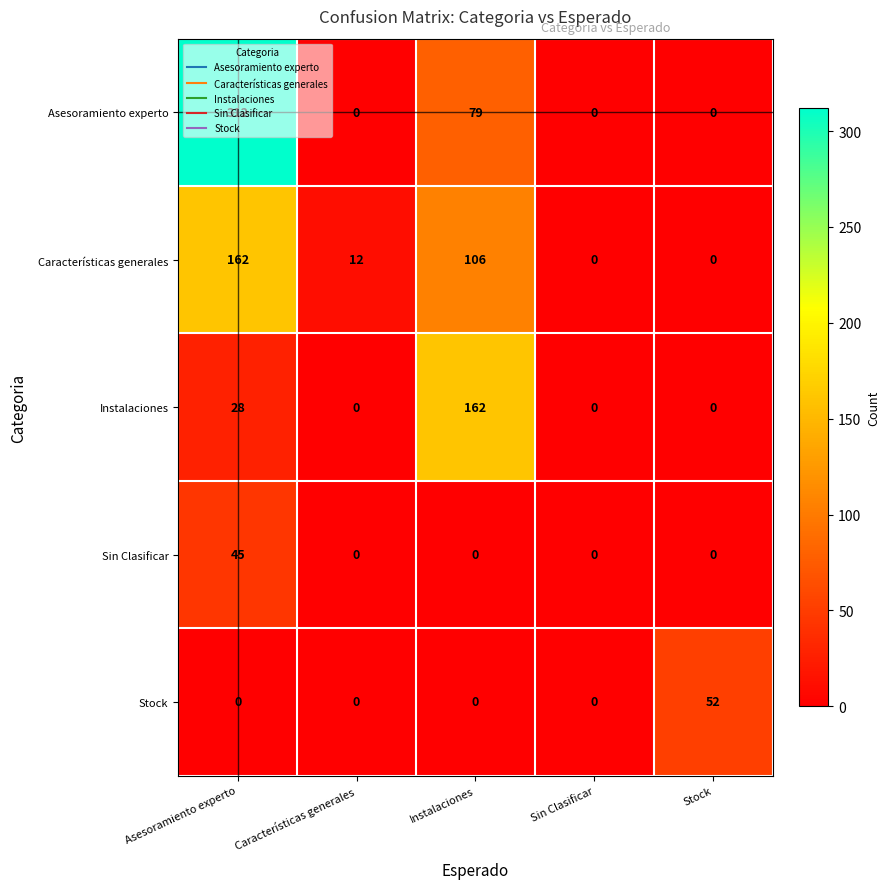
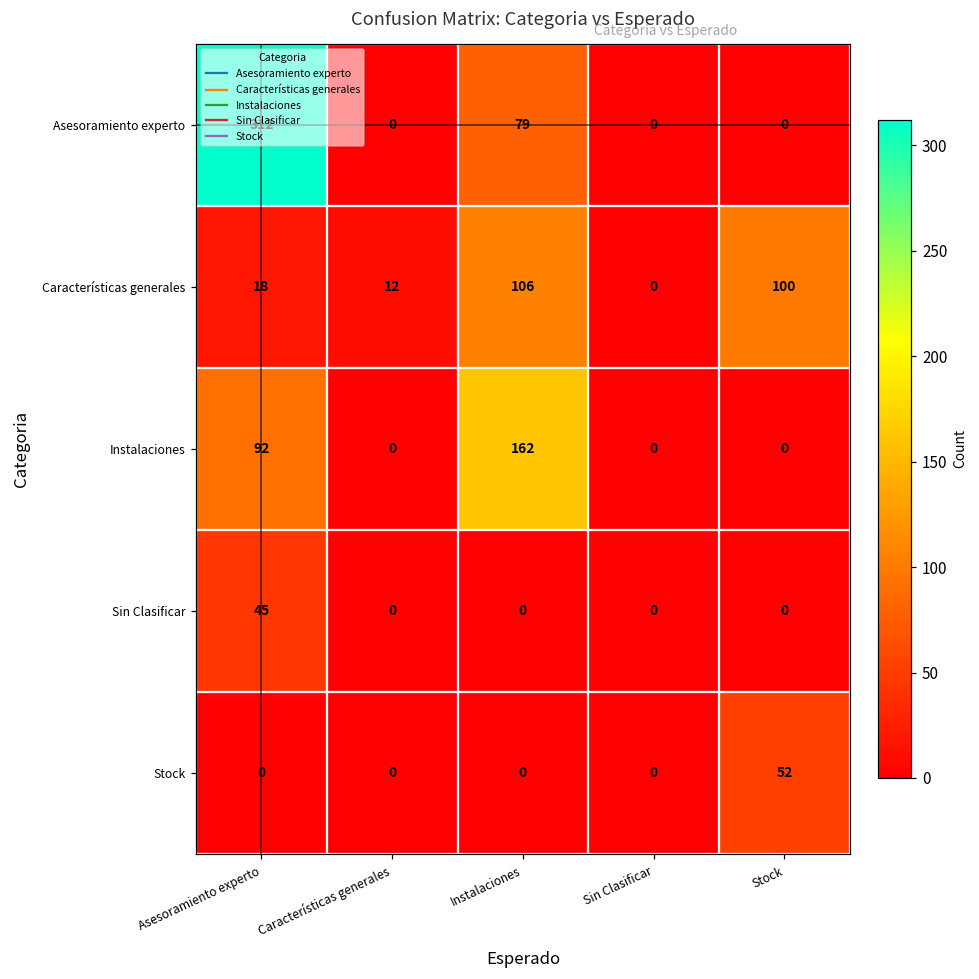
  {
    "Asesoramiento experto": {
      "Características generales": 0,
      "Instalaciones": 79,
      "Sin Clasificar": 0,
      "Stock": 0
    },
    "Características generales": {
-     "Asesoramiento experto": 162,
+     "Asesoramiento experto": 18,
      "Características generales": 12,
      "Instalaciones": 106,
      "Sin Clasificar": 0,
-     "Stock": 0
+     "Stock": 100
    },
    "Instalaciones": {
-     "Asesoramiento experto": 28,
+     "Asesoramiento experto": 92,
      "Características generales": 0,
      "Instalaciones": 162,
      "Sin Clasificar": 0,
      "Stock": 0
    },
    "Sin Clasificar": {
      "Asesoramiento experto": 45,
      "Características generales": 0,
      "Instalaciones": 0,
      "Sin Clasificar": 0,
      "Stock": 0
    },
    "Stock": {
      "Asesoramiento experto": 0,
      "Características generales": 0,
      "Instalaciones": 0,
      "Sin Clasificar": 0,
      "Stock": 52
    }
  }
